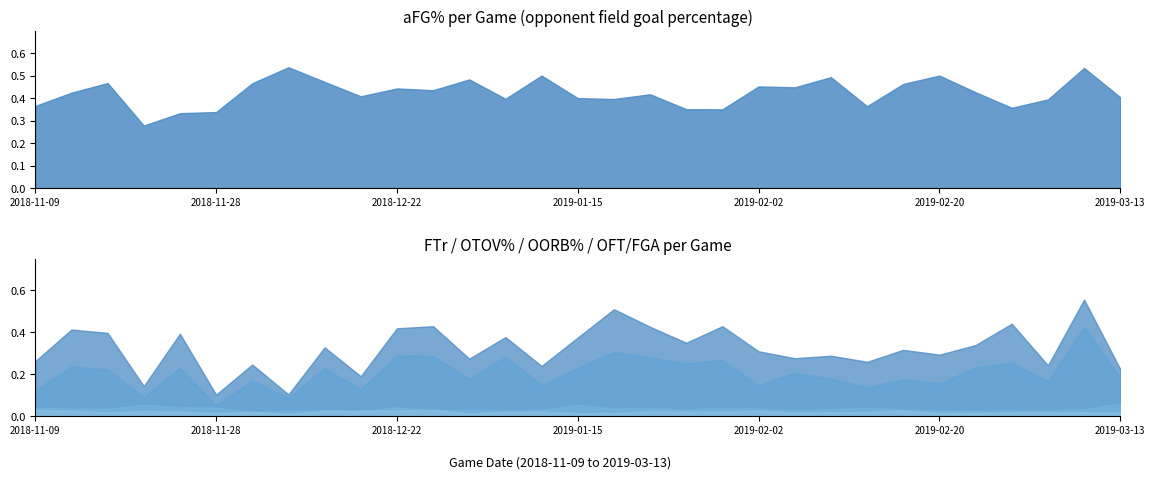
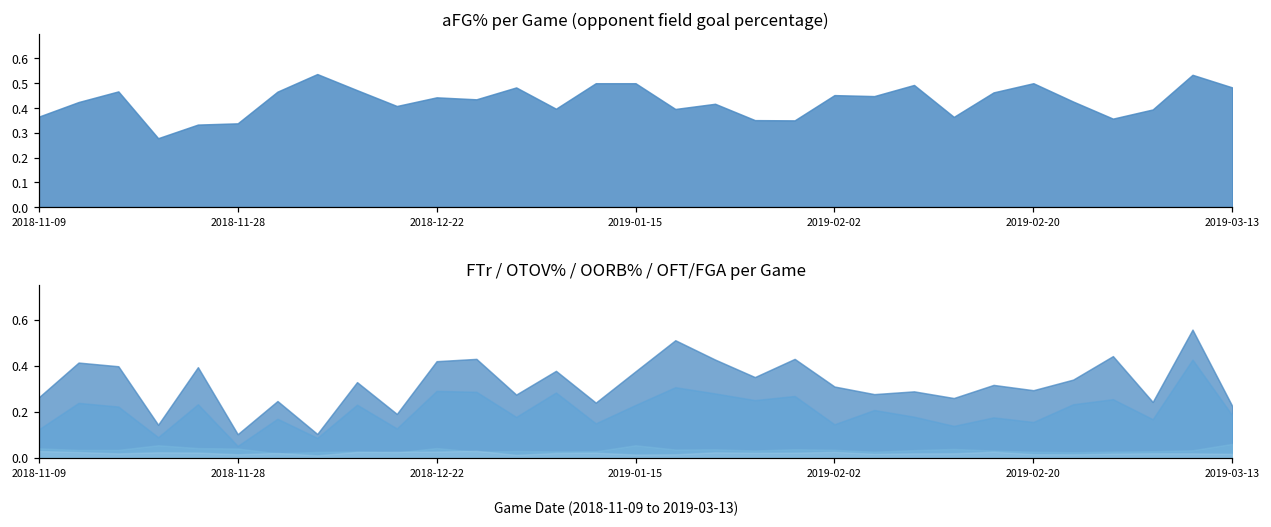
  {
    "aFG% per Game (opponent field goal percentage)": {
      "2018-11-09": 0.37,
      "2018-11-28": 0.34,
      "2018-12-22": 0.44,
-     "2019-01-15": 0.4,
+     "2019-01-15": 0.5,
      "2019-02-02": 0.45,
      "2019-02-20": 0.50,
-     "2019-03-13": 0.40
+     "2019-03-13": 0.48
    }
  }
